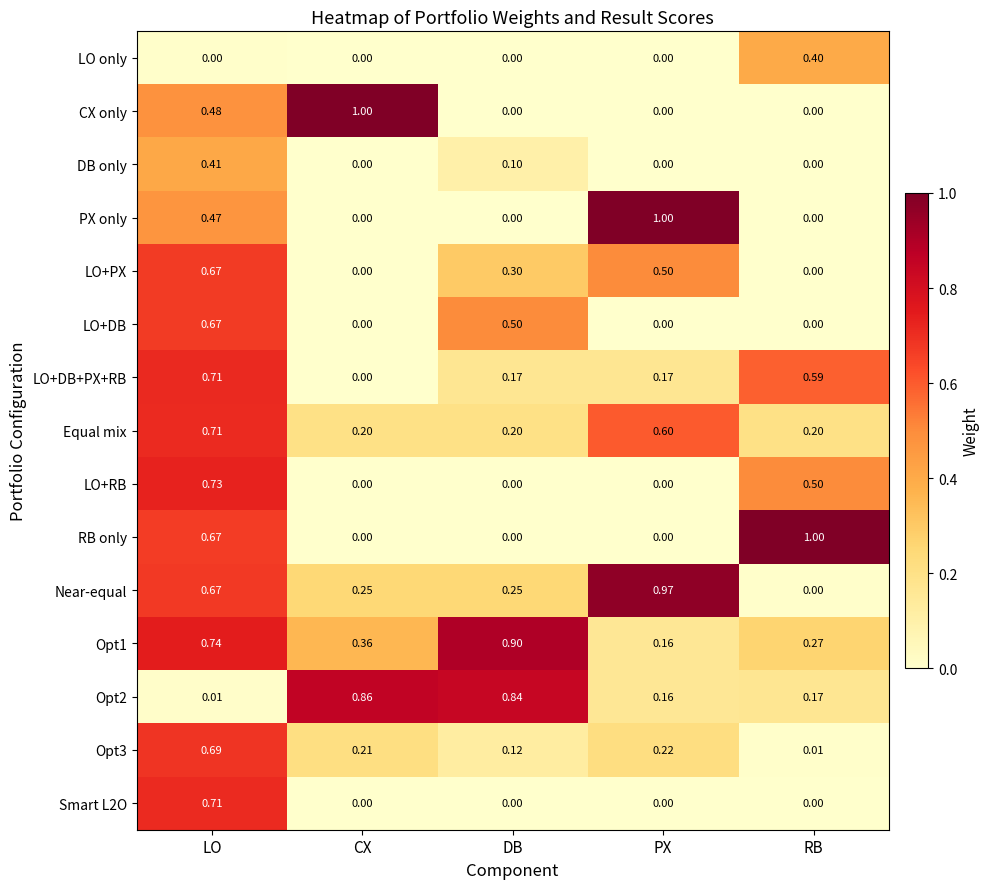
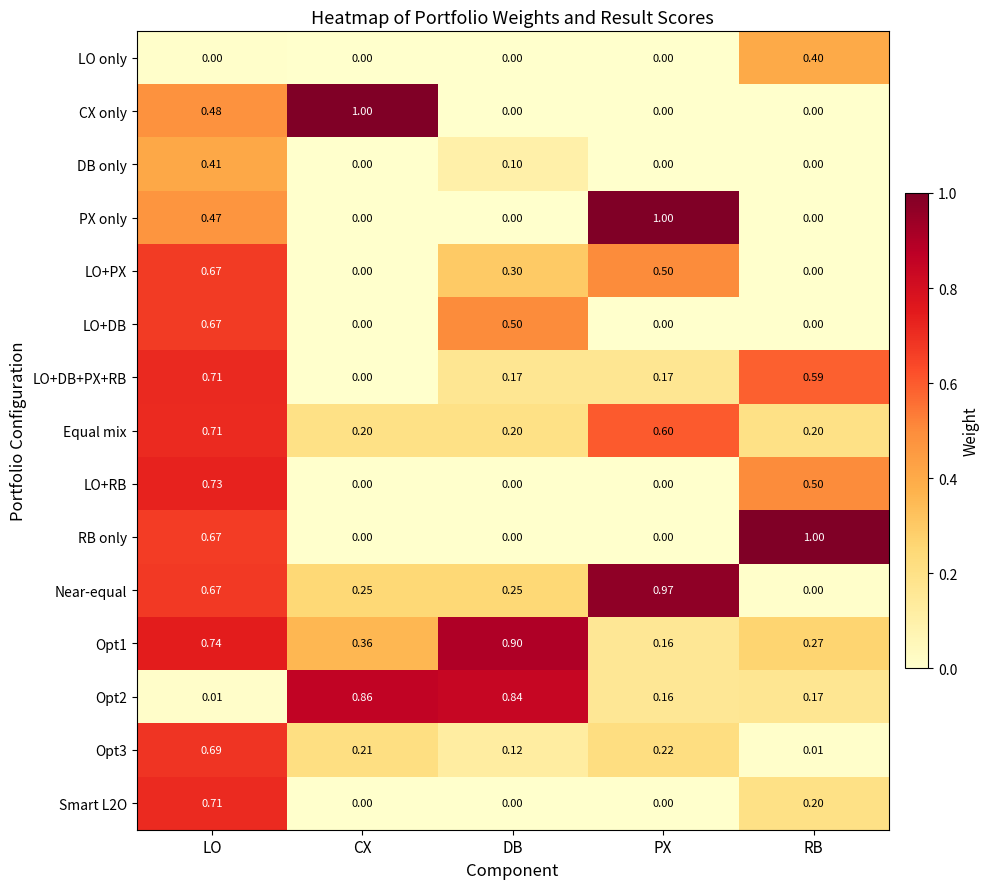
  {
    "LO only": {
      "LO": 0.00,
      "CX": 0.00,
      "DB": 0.00,
      "PX": 0.00,
      "RB": 0.40
    },
    "CX only": {
      "LO": 0.48,
      "CX": 1.00,
      "DB": 0.00,
      "PX": 0.00,
      "RB": 0.00
    },
    "DB only": {
      "LO": 0.41,
      "CX": 0.00,
      "DB": 0.10,
      "PX": 0.00,
      "RB": 0.00
    },
    "PX only": {
      "LO": 0.47,
      "CX": 0.00,
      "DB": 0.00,
      "PX": 1.00,
      "RB": 0.00
    },
    "LO+PX": {
      "LO": 0.67,
      "CX": 0.00,
      "DB": 0.30,
      "PX": 0.50,
      "RB": 0.00
    },
    "LO+DB": {
      "LO": 0.67,
      "CX": 0.00,
      "DB": 0.50,
      "PX": 0.00,
      "RB": 0.00
    },
    "LO+DB+PX+RB": {
      "LO": 0.71,
      "CX": 0.00,
      "DB": 0.17,
      "PX": 0.17,
      "RB": 0.59
    },
    "Equal mix": {
      "LO": 0.71,
      "CX": 0.20,
      "DB": 0.20,
      "PX": 0.60,
      "RB": 0.20
    },
    "LO+RB": {
      "LO": 0.73,
      "CX": 0.00,
      "DB": 0.00,
      "PX": 0.00,
      "RB": 0.50
    },
    "RB only": {
      "LO": 0.67,
      "CX": 0.00,
      "DB": 0.00,
      "PX": 0.00,
      "RB": 1.00
    },
    "Near-equal": {
      "LO": 0.67,
      "CX": 0.25,
      "DB": 0.25,
      "PX": 0.97,
      "RB": 0.00
    },
    "Opt1": {
      "LO": 0.74,
      "CX": 0.36,
      "DB": 0.90,
      "PX": 0.16,
      "RB": 0.27
    },
    "Opt2": {
      "LO": 0.01,
      "CX": 0.86,
      "DB": 0.84,
      "PX": 0.16,
      "RB": 0.17
    },
    "Opt3": {
      "LO": 0.69,
      "CX": 0.21,
      "DB": 0.12,
      "PX": 0.22,
      "RB": 0.01
    },
    "Smart L2O": {
      "LO": 0.71,
      "CX": 0.00,
      "DB": 0.00,
      "PX": 0.00,
-     "RB": 0.00
+     "RB": 0.20
    }
  }
